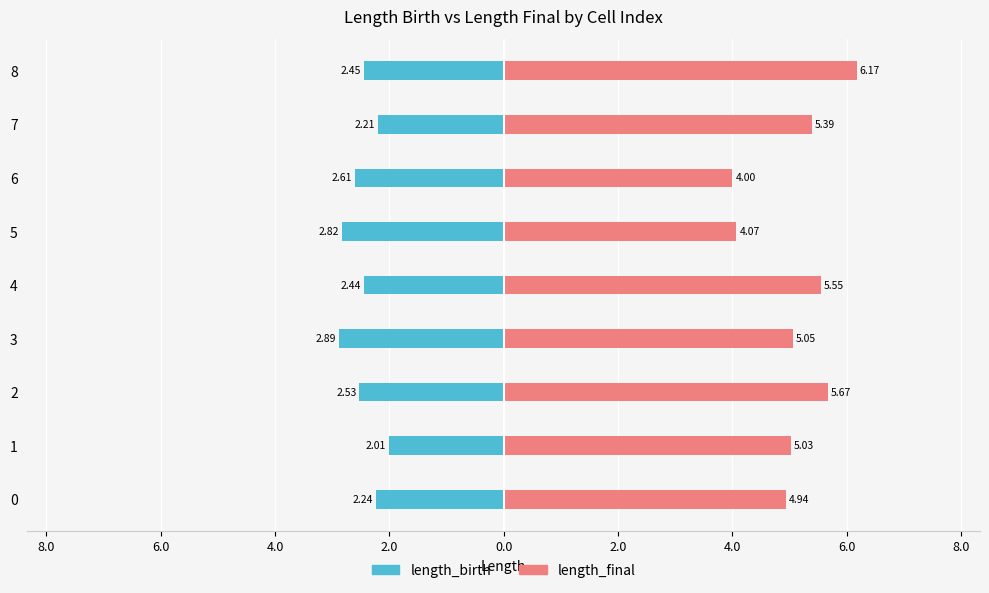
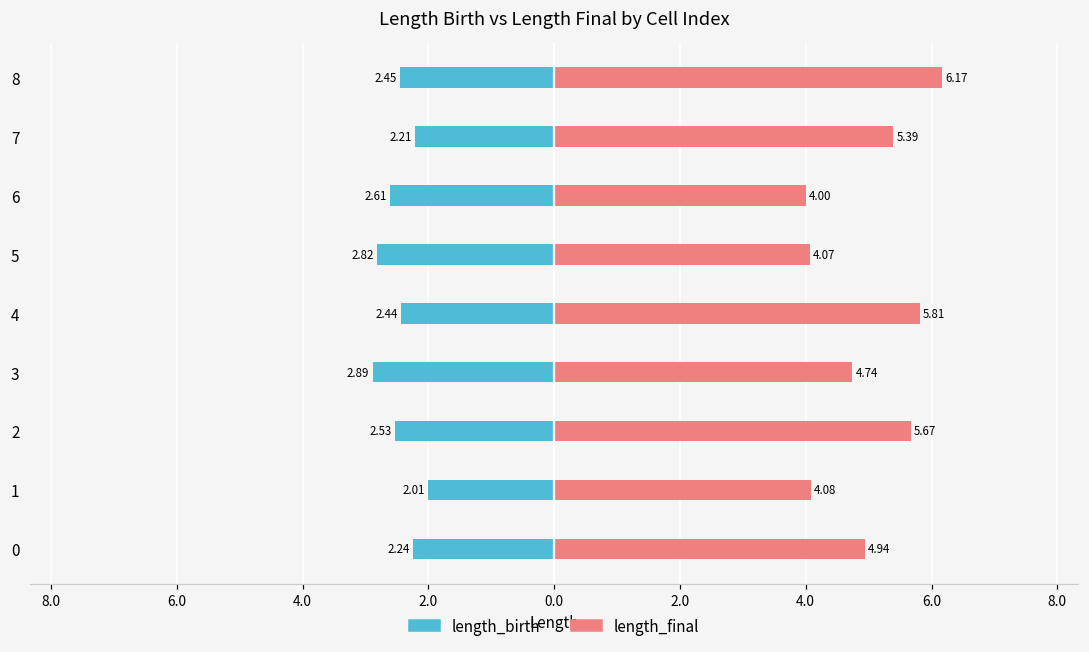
  {
    "length_final": {
      "8": 6.17,
      "7": 5.39,
      "6": 4.00,
      "5": 4.07,
-     "4": 5.55,
-     "3": 5.05,
+     "4": 5.81,
+     "3": 4.74,
      "2": 5.67,
-     "1": 5.03,
+     "1": 4.08,
      "0": 4.94
    }
  }
